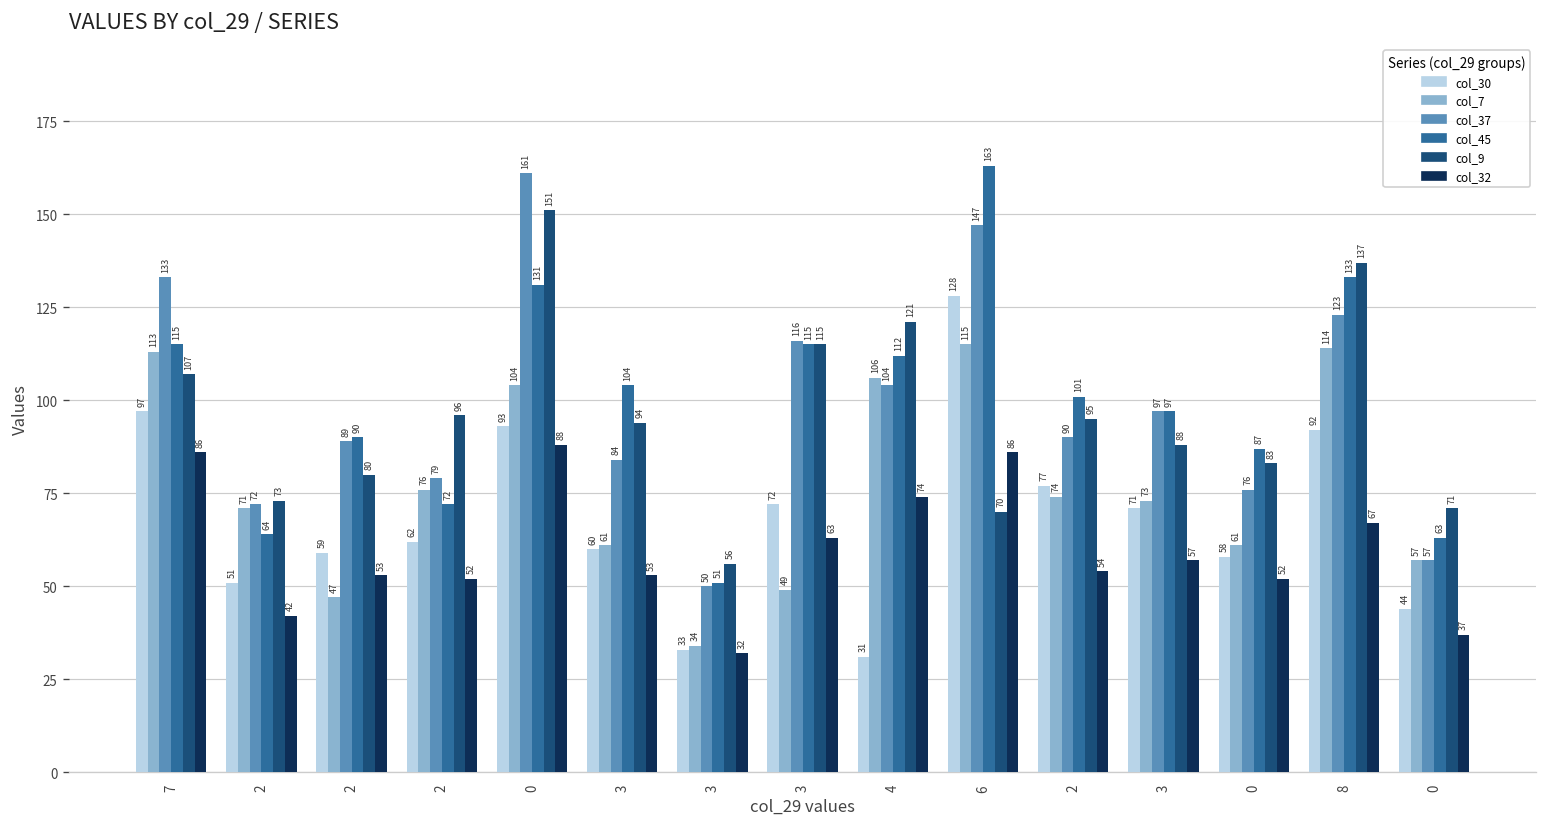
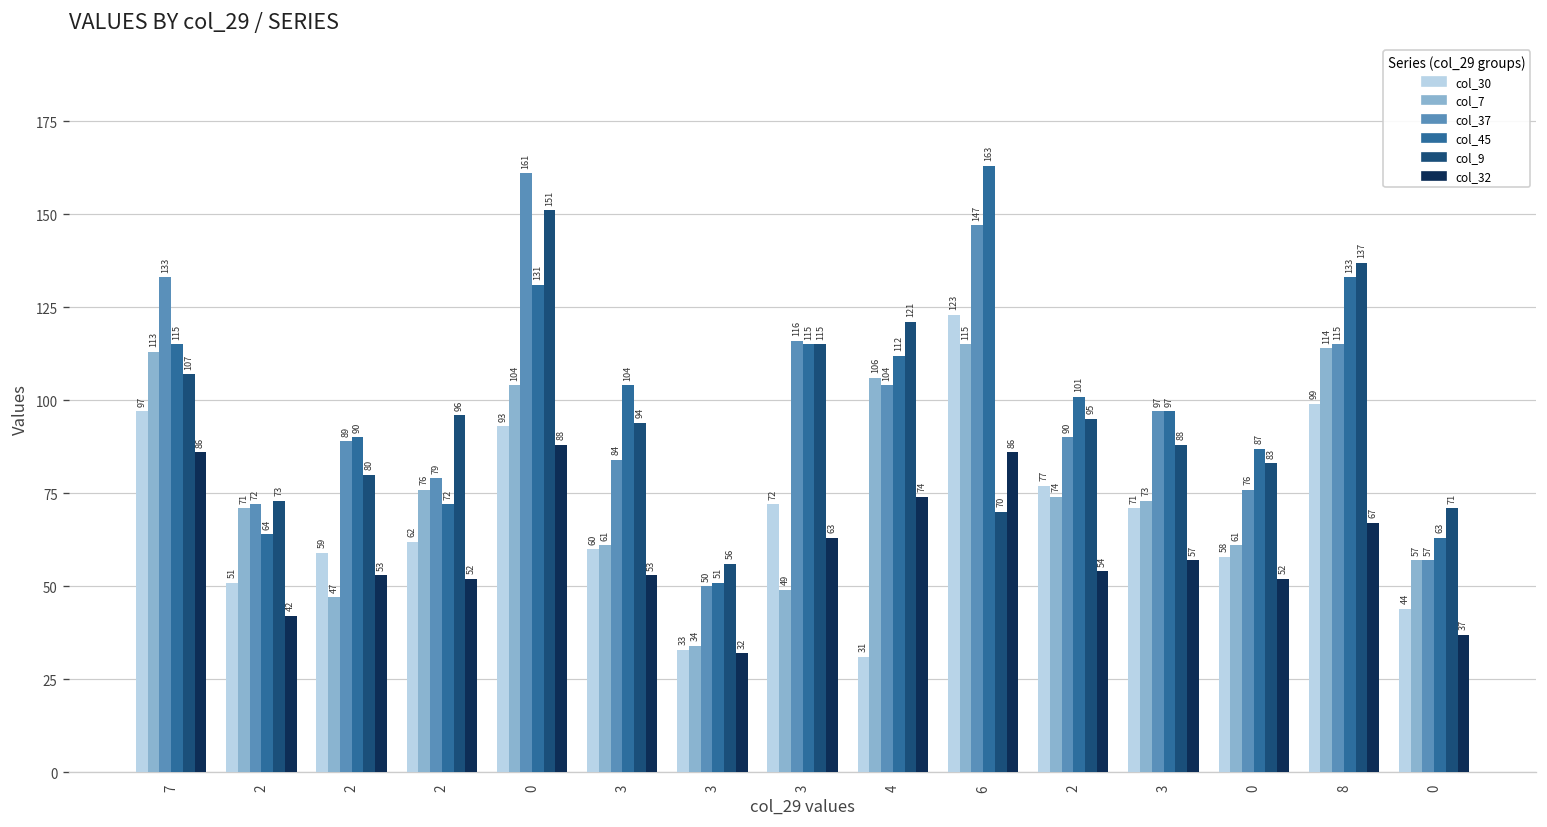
  {
    "col_30": {
      "7": 97,
      "4": 31,
-     "6": 128,
-     "8": 92
+     "6": 123,
+     "8": 99
    },
    "col_7": {
      "7": 113,
      "4": 106,
      "6": 115,
      "8": 114
    },
    "col_37": {
      "7": 133,
      "4": 104,
      "6": 147,
-     "8": 123
+     "8": 115
    }
  }
